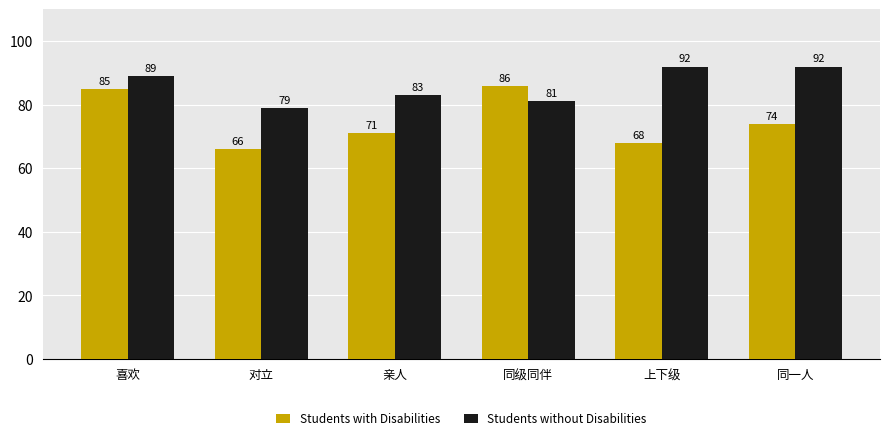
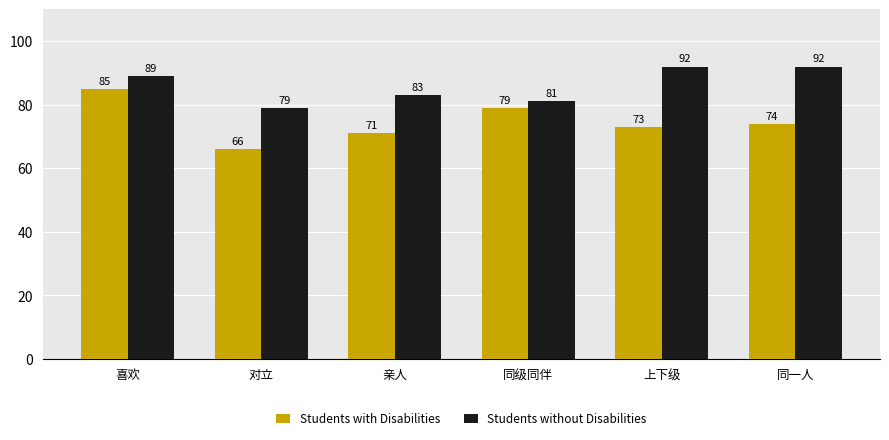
  {
    "Students with Disabilities": {
      "喜欢": 85,
      "对立": 66,
      "亲人": 71,
-     "同级同伴": 86,
-     "上下级": 68,
+     "同级同伴": 79,
+     "上下级": 73,
      "同一人": 74
    },
    "Students without Disabilities": {
      "喜欢": 89,
      "对立": 79,
      "亲人": 83,
      "同级同伴": 81,
      "上下级": 92,
      "同一人": 92
    }
  }
